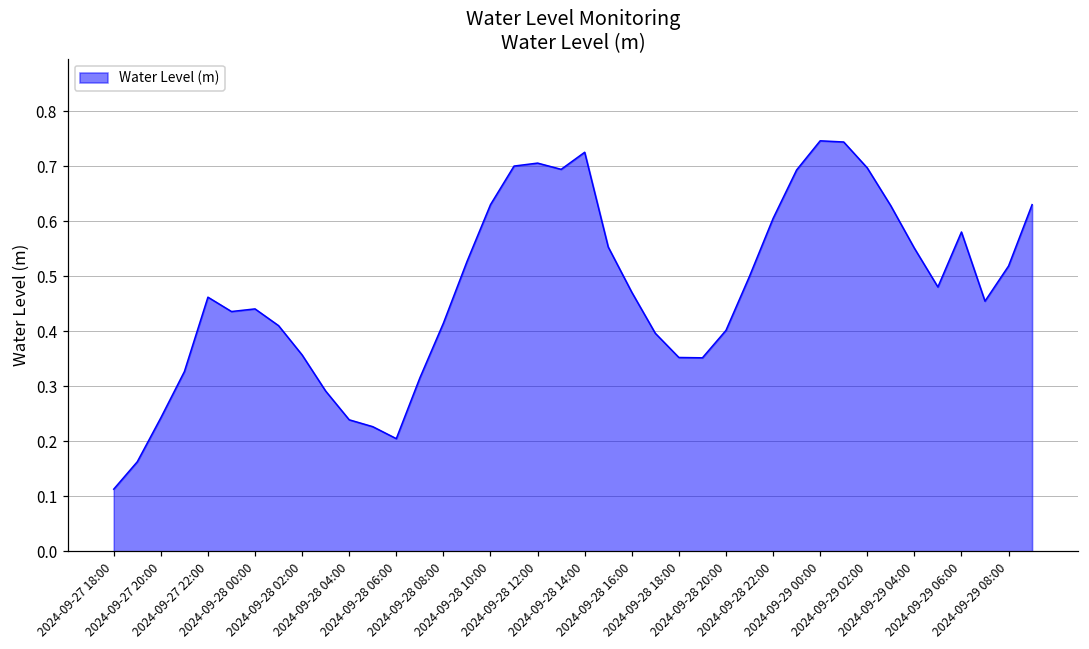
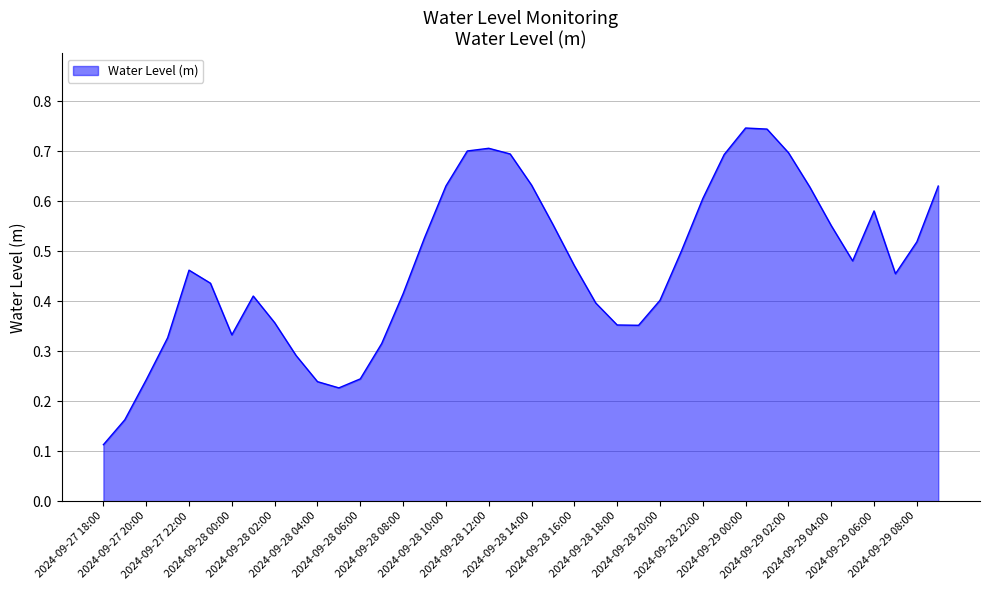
  {
    "2024-09-27 18:00": 0.11,
    "2024-09-27 20:00": 0.24,
    "2024-09-27 22:00": 0.46,
-   "2024-09-28 00:00": 0.44,
+   "2024-09-28 00:00": 0.33,
    "2024-09-28 02:00": 0.36,
    "2024-09-28 04:00": 0.24,
-   "2024-09-28 06:00": 0.20,
+   "2024-09-28 06:00": 0.24,
    "2024-09-28 08:00": 0.41,
    "2024-09-28 10:00": 0.63,
    "2024-09-28 12:00": 0.71,
-   "2024-09-28 14:00": 0.73,
+   "2024-09-28 14:00": 0.63,
    "2024-09-28 16:00": 0.47,
    "2024-09-28 18:00": 0.35,
    "2024-09-28 20:00": 0.40,
    "2024-09-28 22:00": 0.60,
    "2024-09-29 00:00": 0.75,
    "2024-09-29 02:00": 0.70,
    "2024-09-29 04:00": 0.55,
    "2024-09-29 06:00": 0.58,
    "2024-09-29 08:00": 0.52
  }
